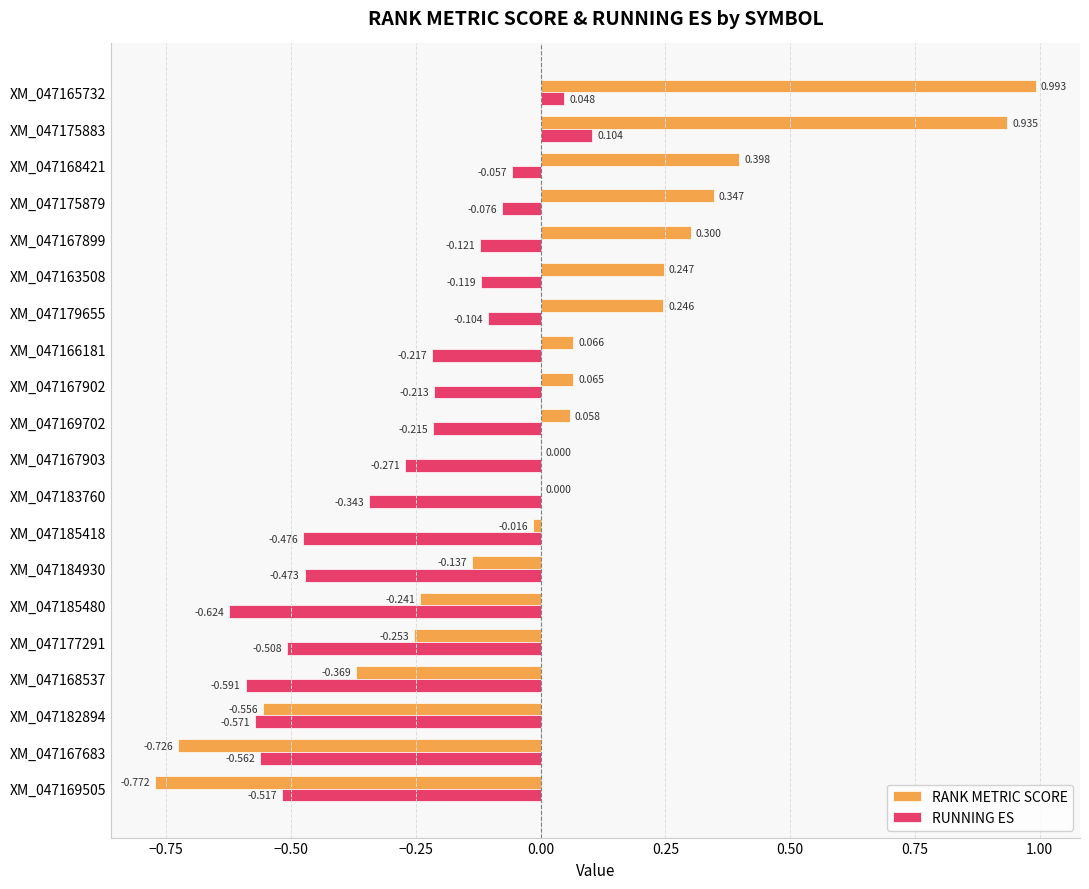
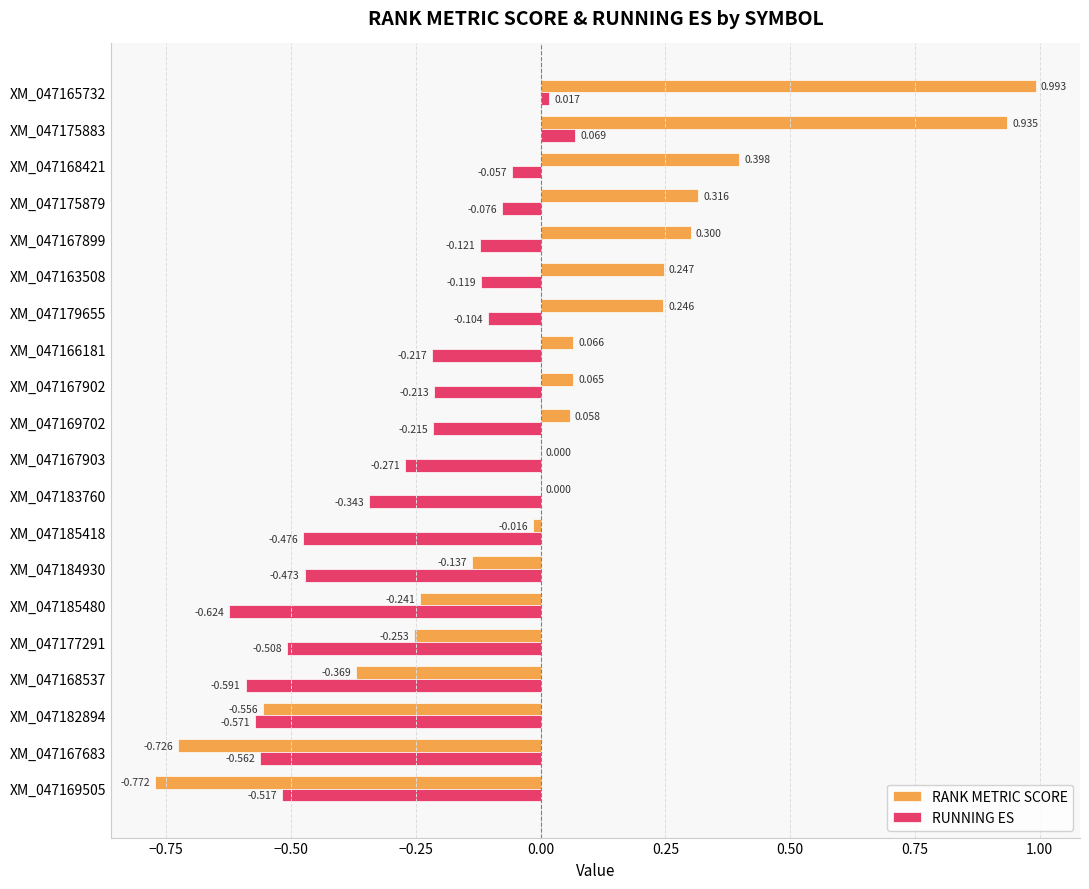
  {
    "RANK METRIC SCORE": {
      "XM_047165732": 0.993,
      "XM_047175883": 0.935,
      "XM_047168421": 0.398,
-     "XM_047175879": 0.347,
+     "XM_047175879": 0.316,
      "XM_047167899": 0.300,
      "XM_047163508": 0.247,
      "XM_047179655": 0.246,
      "XM_047166181": 0.066,
      "XM_047167902": 0.065,
      "XM_047169702": 0.058,
      "XM_047167903": 0.000,
      "XM_047183760": 0.000,
      "XM_047185418": -0.016,
      "XM_047184930": -0.137,
      "XM_047185480": -0.241,
      "XM_047177291": -0.253,
      "XM_047168537": -0.369,
      "XM_047182894": -0.556,
      "XM_047167683": -0.726,
      "XM_047169505": -0.772
    },
    "RUNNING ES": {
-     "XM_047165732": 0.048,
-     "XM_047175883": 0.104,
+     "XM_047165732": 0.017,
+     "XM_047175883": 0.069,
      "XM_047168421": -0.057,
      "XM_047175879": -0.076,
      "XM_047167899": -0.121,
      "XM_047163508": -0.119,
      "XM_047179655": -0.104,
      "XM_047166181": -0.217,
      "XM_047167902": -0.213,
      "XM_047169702": -0.215,
      "XM_047167903": -0.271,
      "XM_047183760": -0.343,
      "XM_047185418": -0.476,
      "XM_047184930": -0.473,
      "XM_047185480": -0.624,
      "XM_047177291": -0.508,
      "XM_047168537": -0.591,
      "XM_047182894": -0.571,
      "XM_047167683": -0.562,
      "XM_047169505": -0.517
    }
  }
